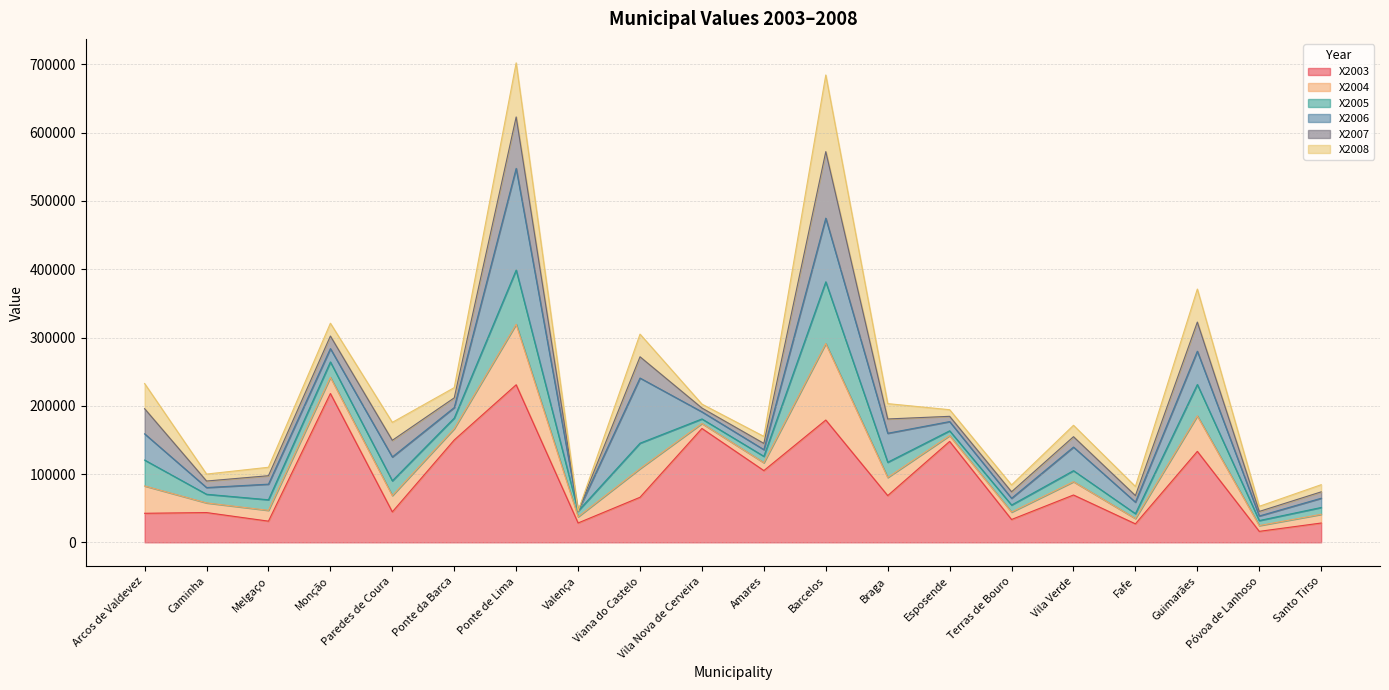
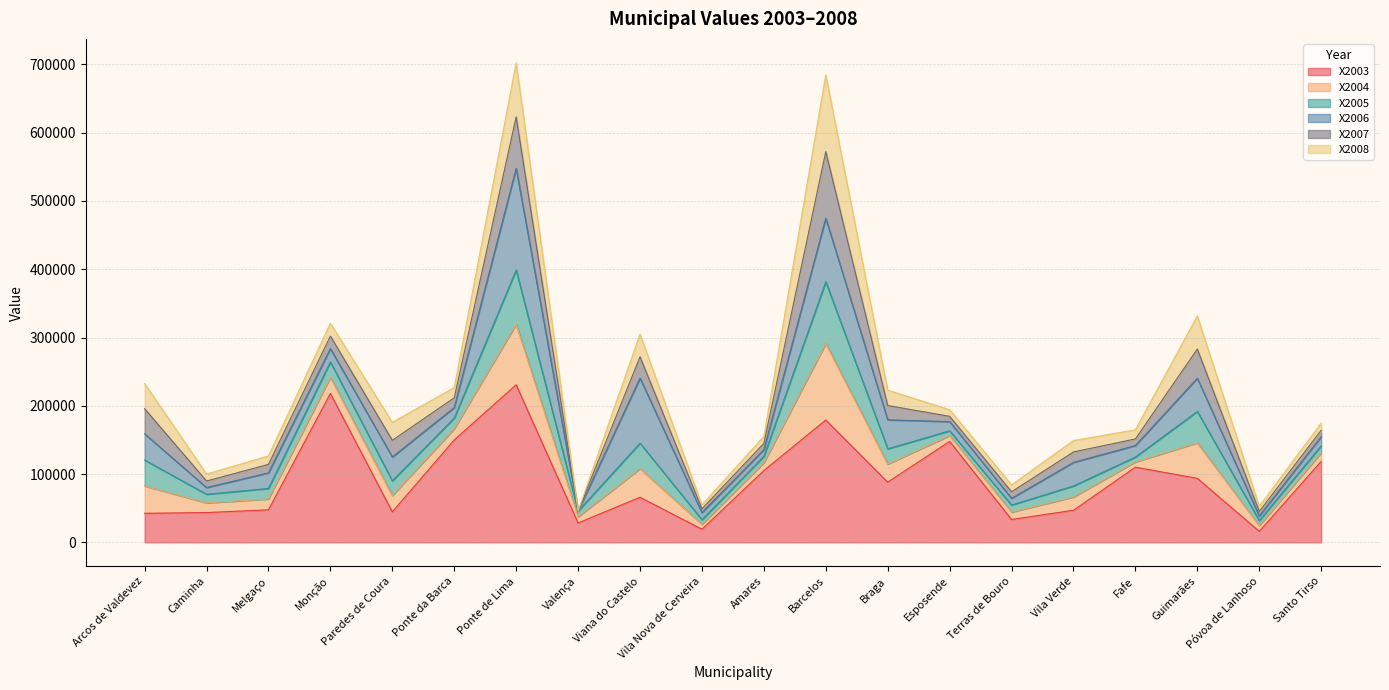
  {
    "X2003": {
      "Arcos de Valdevez": 40000,
      "Caminha": 40000,
-     "Melgaço": 30000,
+     "Melgaço": 50000,
      "Monção": 220000,
      "Paredes de Coura": 40000,
      "Ponte da Barca": 150000,
      "Ponte de Lima": 230000,
      "Valença": 30000,
      "Viana do Castelo": 70000,
-     "Vila Nova de Cerveira": 170000,
+     "Vila Nova de Cerveira": 20000,
      "Amares": 110000,
      "Barcelos": 180000,
-     "Braga": 70000,
+     "Braga": 90000,
      "Esposende": 150000,
      "Terras de Bouro": 30000,
-     "Vila Verde": 70000,
-     "Fafe": 30000,
-     "Guimarães": 130000,
+     "Vila Verde": 50000,
+     "Fafe": 110000,
+     "Guimarães": 90000,
      "Póvoa de Lanhoso": 20000,
-     "Santo Tirso": 30000
+     "Santo Tirso": 120000
    }
  }
